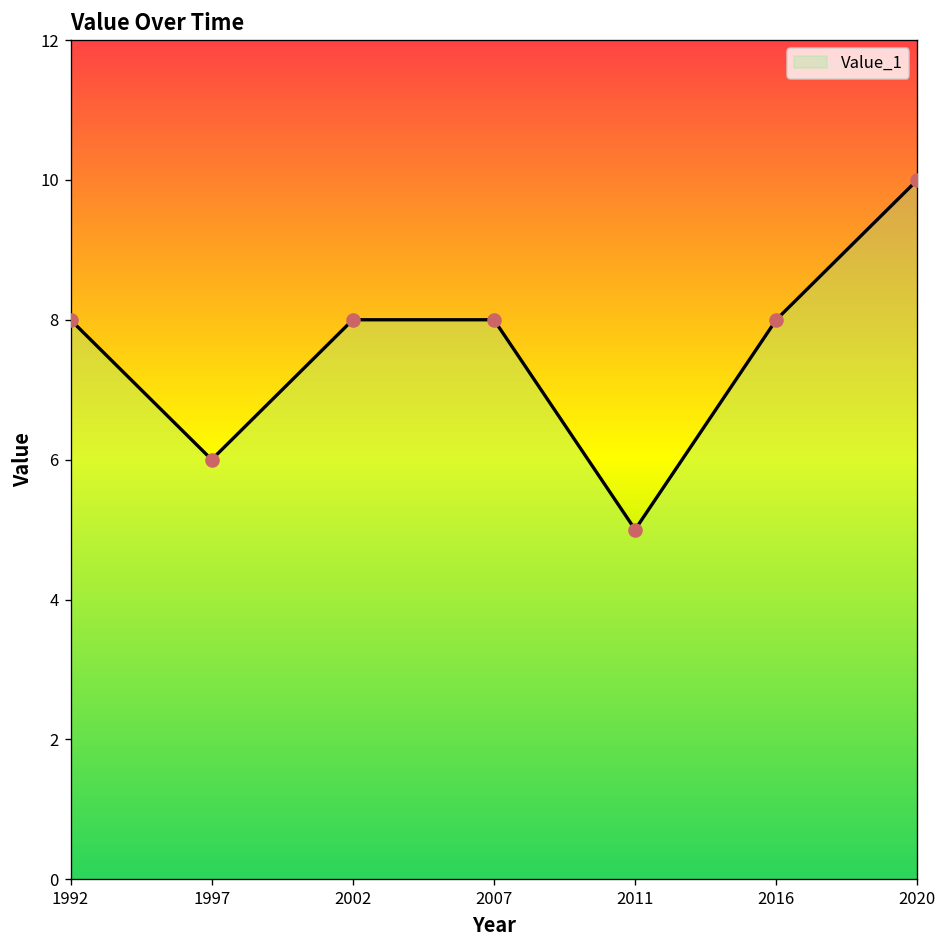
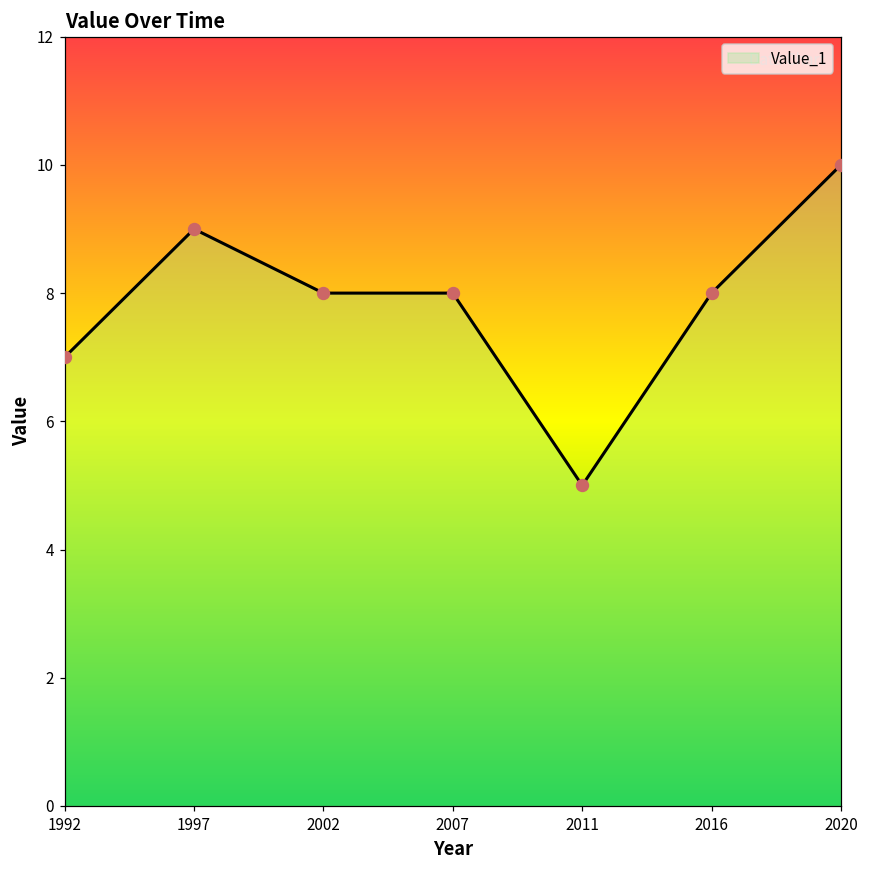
  {
-   "1992": 8,
-   "1997": 6,
+   "1992": 7,
+   "1997": 9,
    "2002": 8,
    "2007": 8,
    "2011": 5,
    "2016": 8,
    "2020": 10
  }
